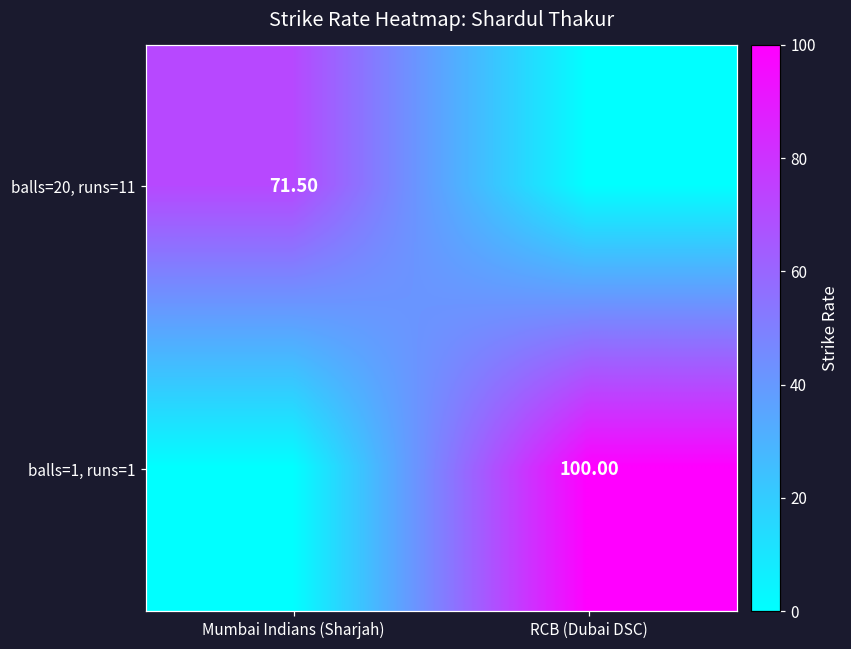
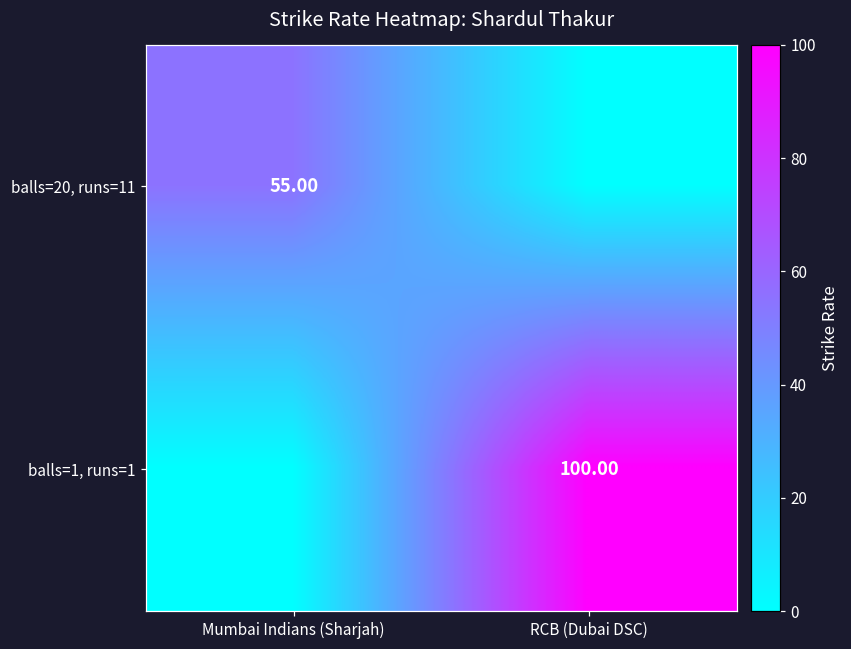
  {
    "balls=20, runs=11": {
-     "Mumbai Indians (Sharjah)": 71.50
+     "Mumbai Indians (Sharjah)": 55.00
    },
    "balls=1, runs=1": {
      "RCB (Dubai DSC)": 100.00
    }
  }
